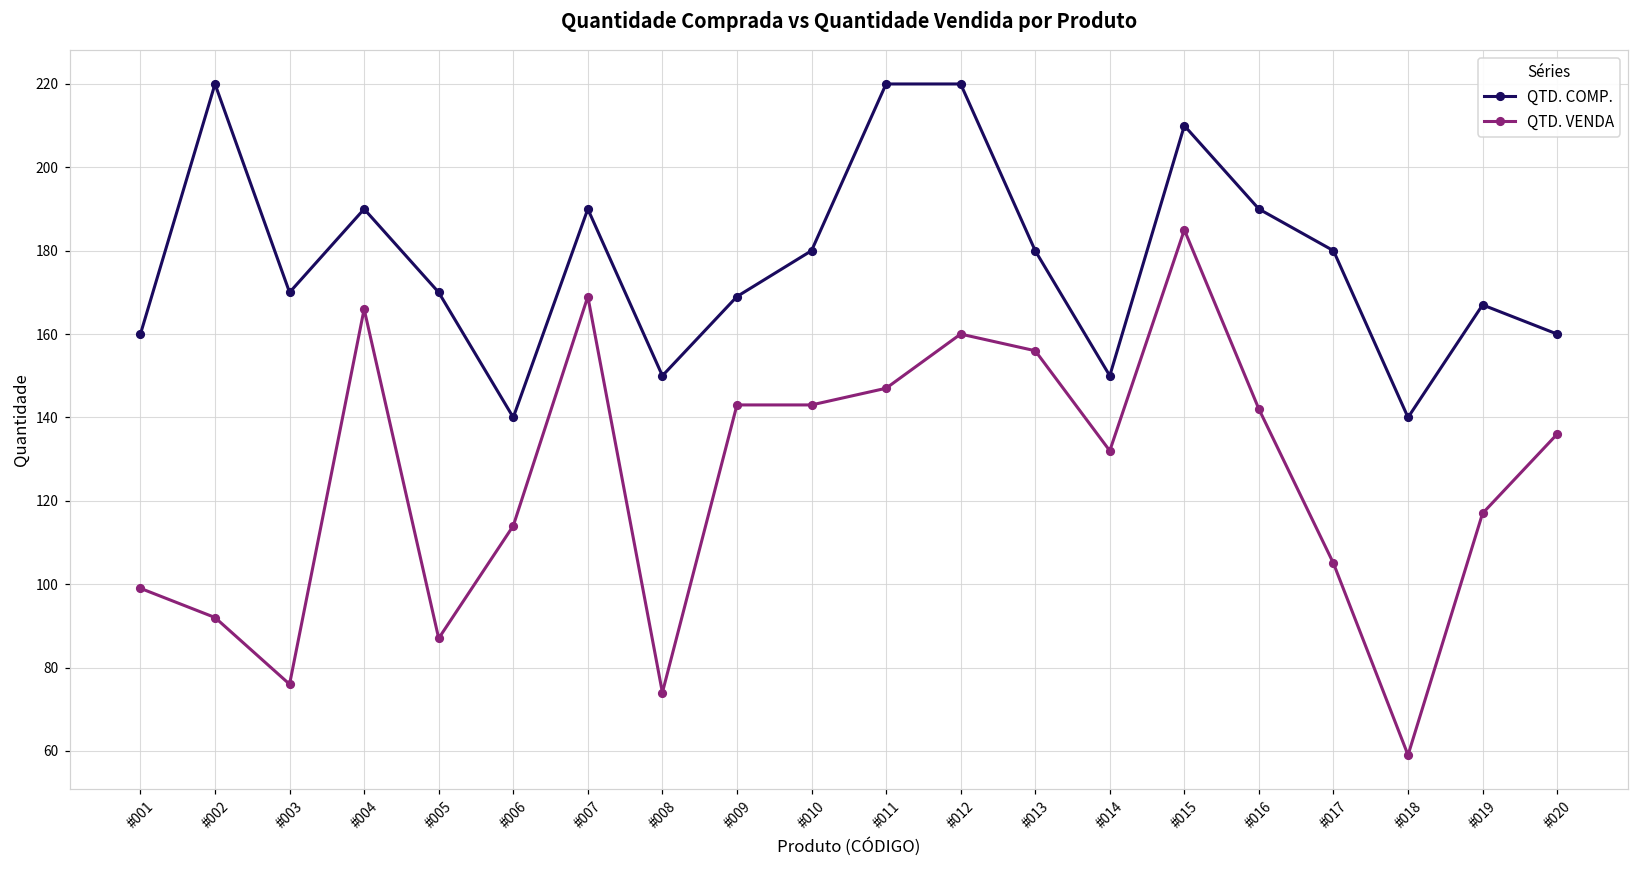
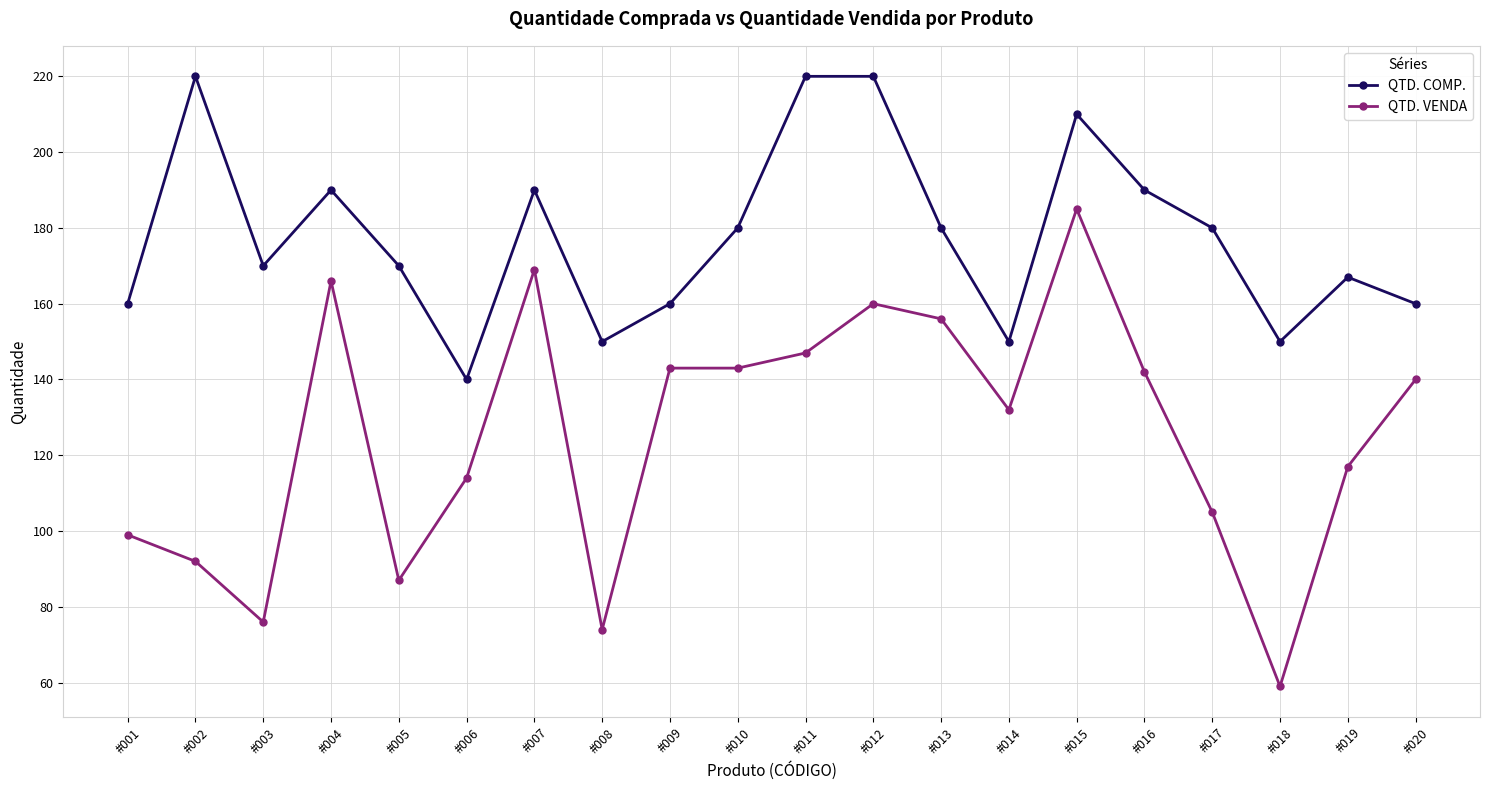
  {
    "QTD. COMP.": {
      "#001": 160,
      "#002": 220,
      "#003": 170,
      "#004": 190,
      "#005": 170,
      "#006": 140,
      "#007": 190,
      "#008": 150,
-     "#009": 169,
+     "#009": 160,
      "#010": 180,
      "#011": 220,
      "#012": 220,
      "#013": 180,
      "#014": 150,
      "#015": 210,
      "#016": 190,
      "#017": 180,
-     "#018": 140,
+     "#018": 150,
      "#019": 167,
      "#020": 160
    },
    "QTD. VENDA": {
      "#001": 99,
      "#002": 92,
      "#003": 76,
      "#004": 166,
      "#005": 87,
      "#006": 114,
      "#007": 169,
      "#008": 74,
      "#009": 143,
      "#010": 143,
      "#011": 147,
      "#012": 160,
      "#013": 156,
      "#014": 132,
      "#015": 185,
      "#016": 142,
      "#017": 105,
      "#018": 59,
      "#019": 117,
-     "#020": 136
+     "#020": 140
    }
  }
